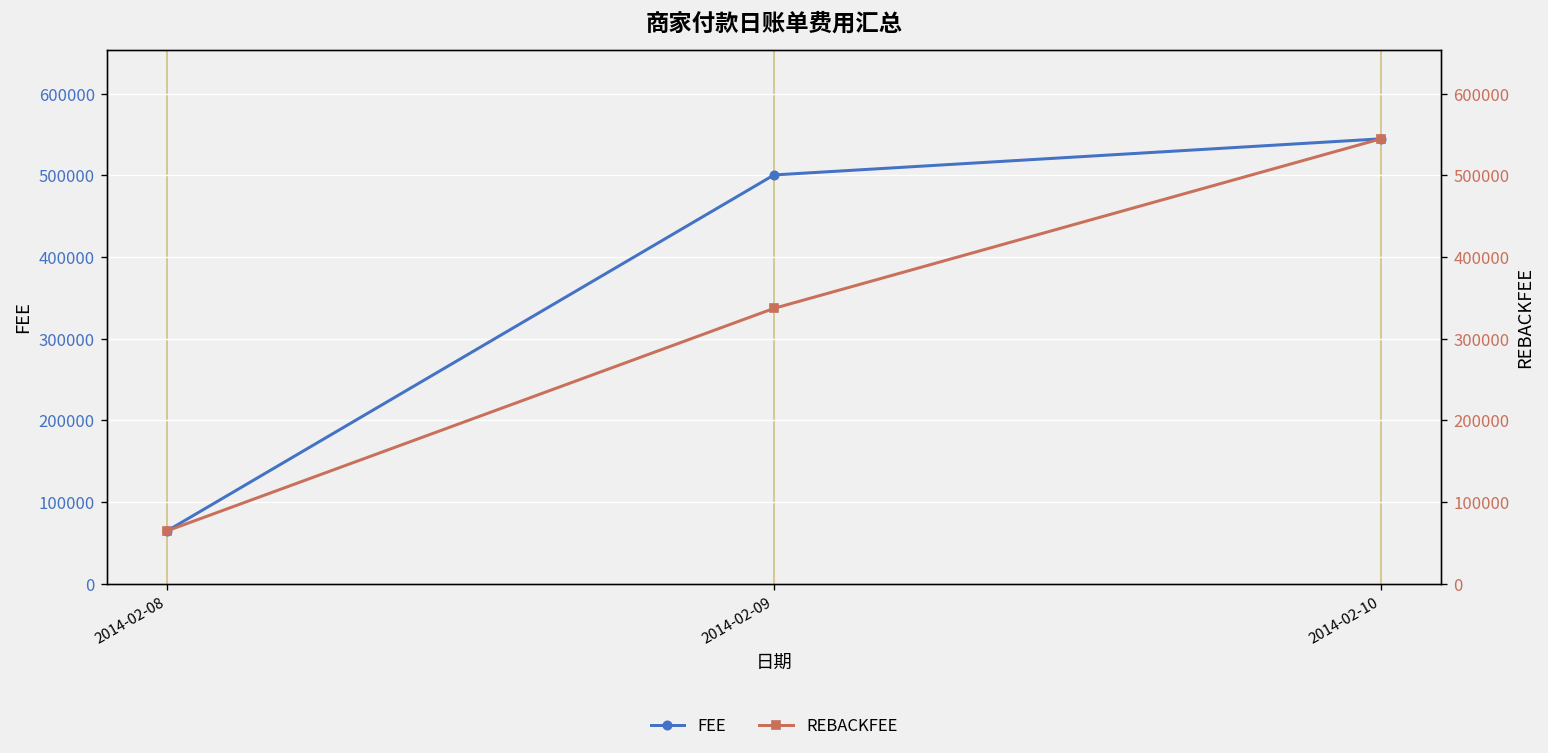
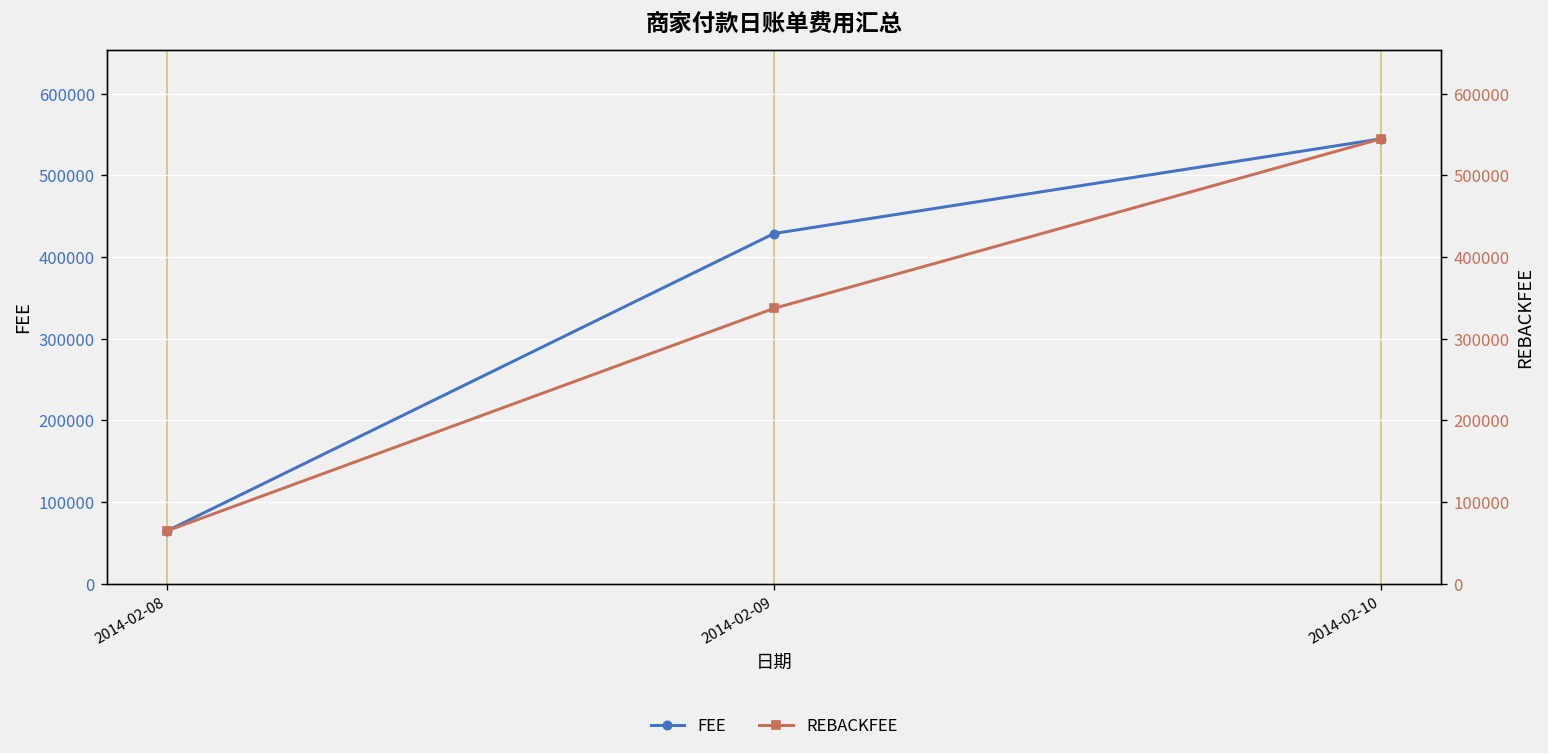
  {
    "FEE": {
      "2014-02-08": 60000,
-     "2014-02-09": 500000,
+     "2014-02-09": 430000,
      "2014-02-10": 540000
    },
    "REBACKFEE": {
      "2014-02-08": 60000,
      "2014-02-09": 340000,
      "2014-02-10": 540000
    }
  }
